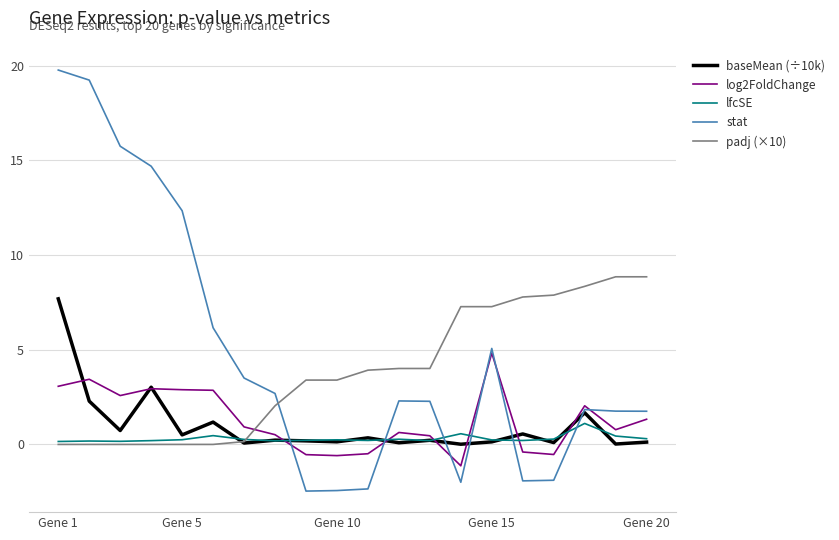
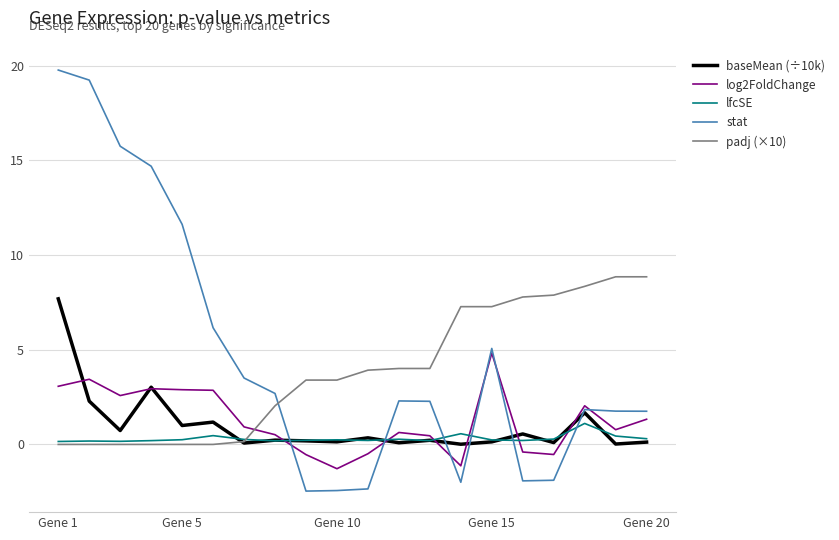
  {
    "baseMean (÷10k)": {
      "Gene 1": 7.7,
-     "Gene 5": 0.5,
+     "Gene 5": 1.0,
      "Gene 20": 0.1
    },
    "log2FoldChange": {
      "Gene 1": 3.1,
      "Gene 5": 2.9,
-     "Gene 10": -0.6,
+     "Gene 10": -1.3,
      "Gene 15": 4.8,
      "Gene 20": 1.3
    },
    "lfcSE": {
      "Gene 1": 0.2,
      "Gene 5": 0.2,
      "Gene 20": 0.3
    },
    "stat": {
      "Gene 1": 19.8,
-     "Gene 5": 12.3,
+     "Gene 5": 11.6,
      "Gene 10": -2.4,
      "Gene 15": 5.1,
      "Gene 20": 1.8
    },
    "padj (×10)": {
      "Gene 1": 0.0,
      "Gene 5": 0.0,
      "Gene 10": 3.4,
      "Gene 15": 7.3,
      "Gene 20": 8.9
    }
  }
